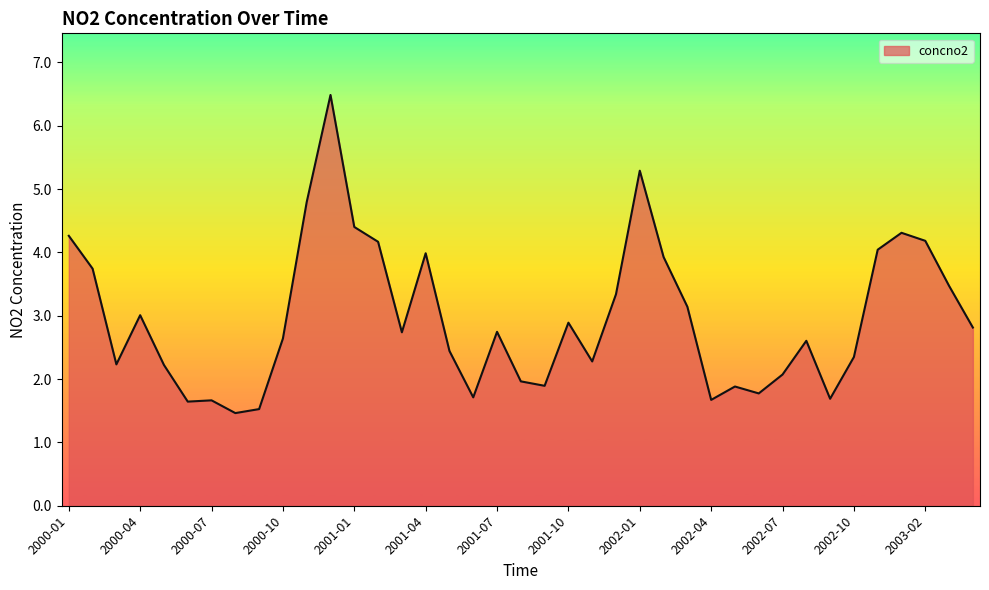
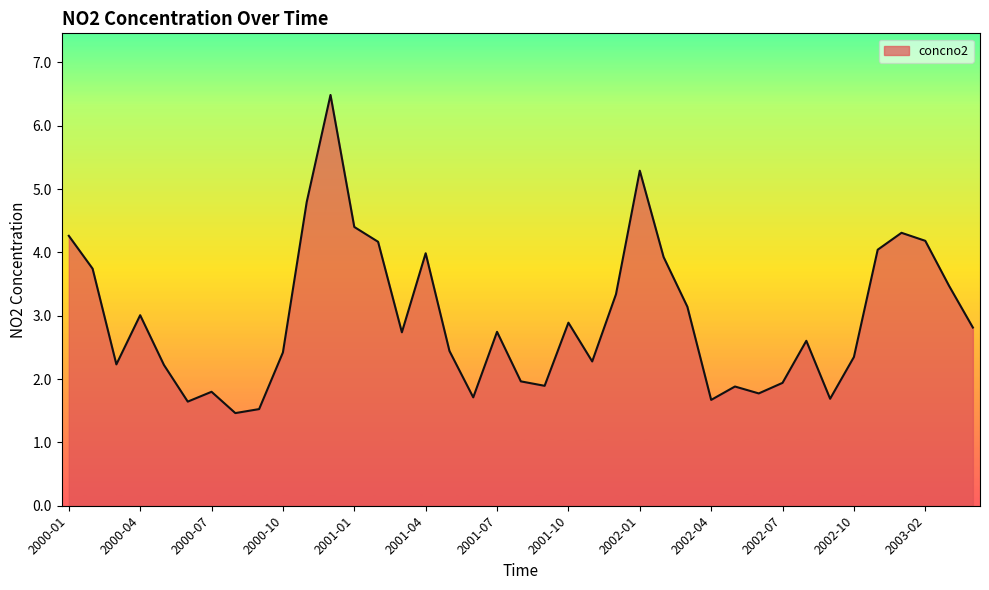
  {
    "2000-01": 4.3,
    "2000-04": 3.0,
-   "2000-07": 1.7,
-   "2000-10": 2.6,
+   "2000-07": 1.8,
+   "2000-10": 2.4,
    "2001-01": 4.4,
    "2001-04": 4.0,
    "2001-07": 2.7,
    "2001-10": 2.9,
    "2002-01": 5.3,
    "2002-04": 1.7,
-   "2002-07": 2.1,
+   "2002-07": 1.9,
    "2002-10": 2.3,
    "2003-02": 4.2
  }
